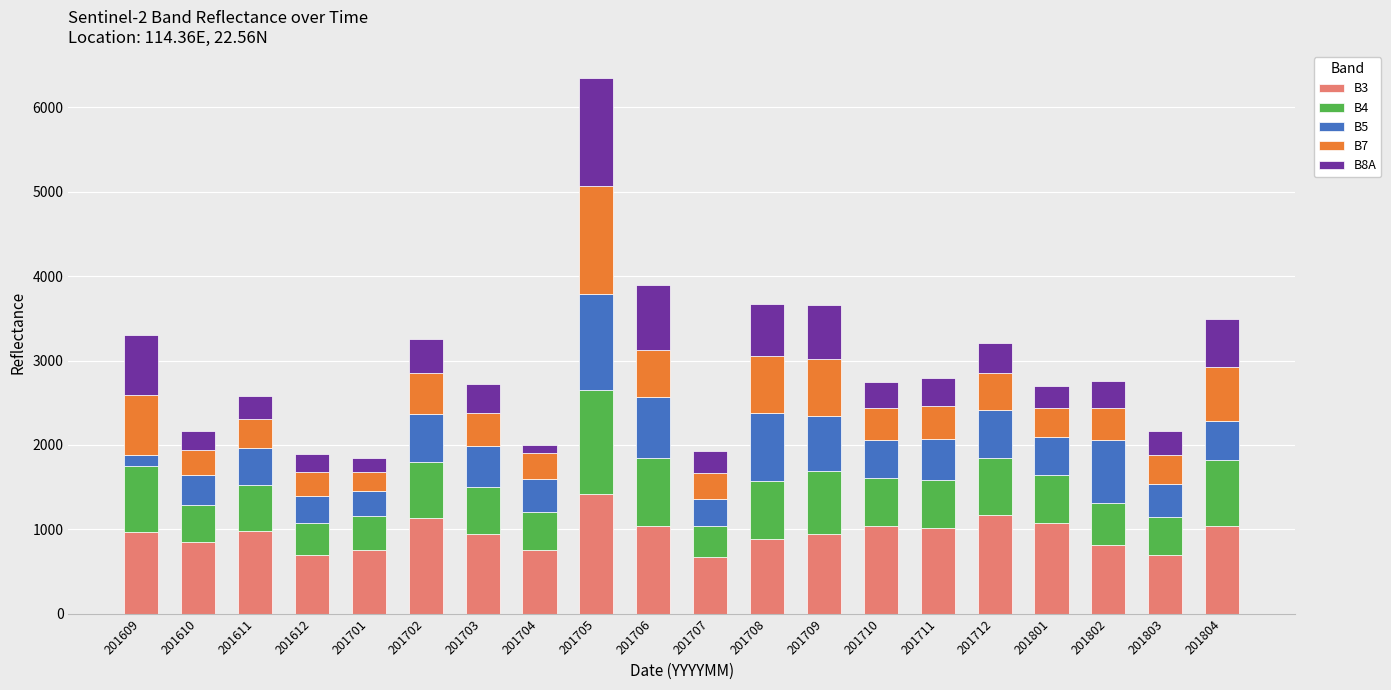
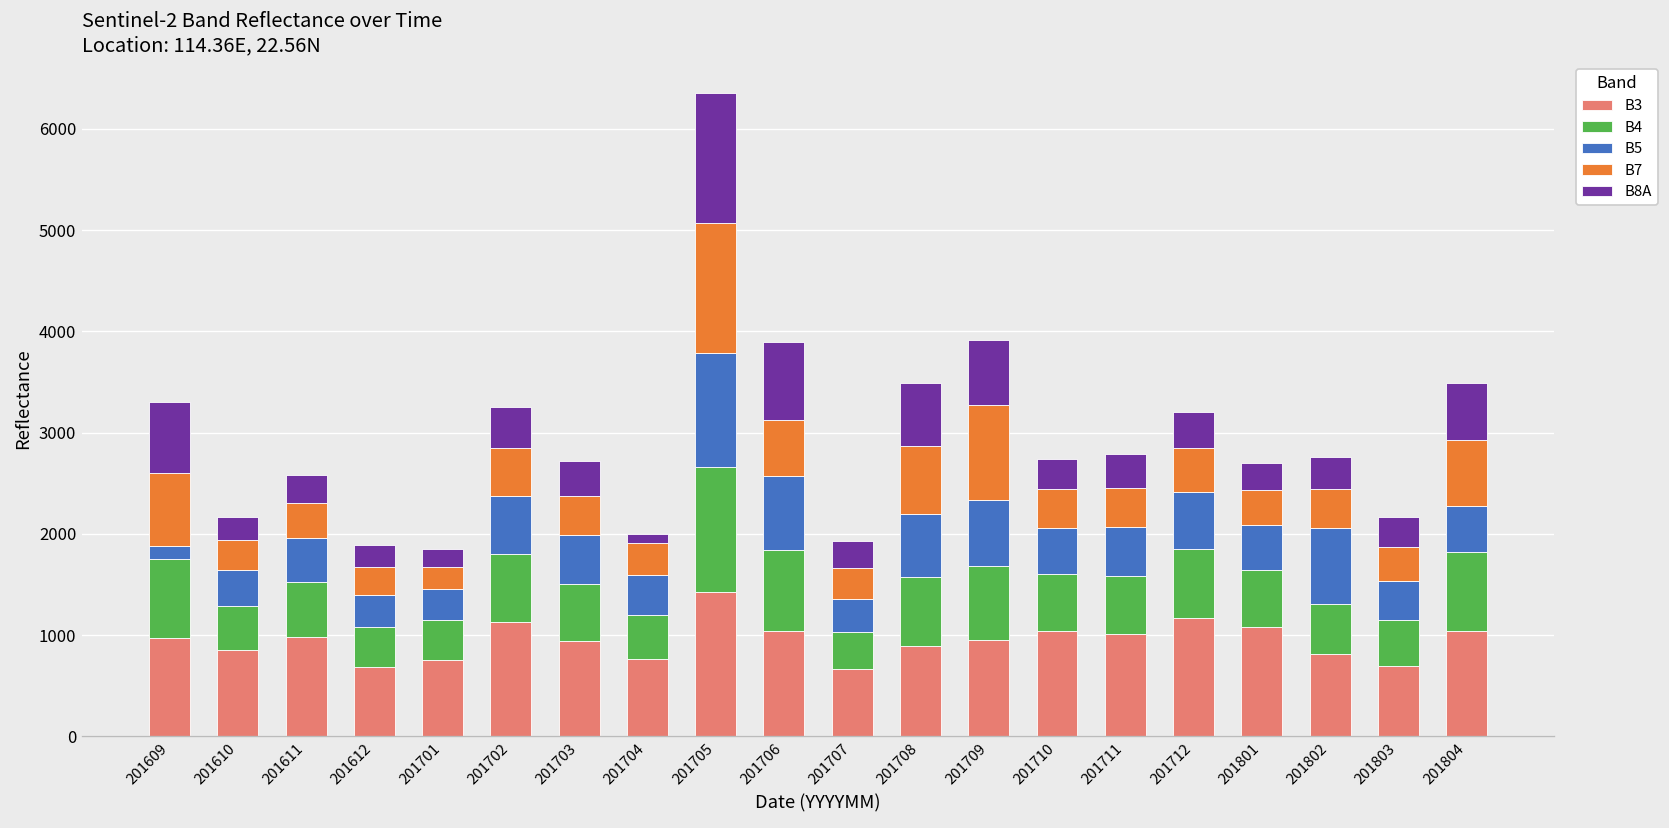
  {
    "B3": {
      "201609": 1000,
      "201610": 900,
      "201611": 1000,
      "201612": 700,
      "201701": 800,
      "201702": 1100,
      "201703": 900,
      "201704": 800,
      "201705": 1400,
      "201706": 1000,
      "201707": 700,
      "201708": 900,
      "201709": 900,
      "201710": 1000,
      "201711": 1000,
      "201712": 1200,
      "201801": 1100,
      "201802": 800,
      "201803": 700,
      "201804": 1000
    },
    "B4": {
      "201609": 800,
      "201610": 400,
      "201611": 500,
      "201612": 400,
      "201701": 400,
      "201702": 700,
      "201703": 600,
      "201704": 400,
      "201705": 1200,
      "201706": 800,
      "201707": 400,
      "201708": 700,
      "201709": 700,
      "201710": 600,
      "201711": 600,
      "201712": 700,
      "201801": 600,
      "201802": 500,
      "201803": 500,
      "201804": 800
    },
    "B5": {
      "201609": 100,
      "201610": 400,
      "201611": 400,
      "201612": 300,
      "201701": 300,
      "201702": 600,
      "201703": 500,
      "201704": 400,
      "201705": 1100,
      "201706": 700,
      "201707": 300,
-     "201708": 800,
+     "201708": 600,
      "201709": 700,
      "201710": 400,
      "201711": 500,
      "201712": 600,
      "201801": 500,
      "201802": 700,
      "201803": 400,
      "201804": 500
    },
    "B7": {
      "201609": 700,
      "201610": 300,
      "201611": 300,
      "201612": 300,
      "201701": 200,
      "201702": 500,
      "201703": 400,
      "201704": 300,
      "201705": 1300,
      "201706": 500,
      "201707": 300,
      "201708": 700,
-     "201709": 700,
+     "201709": 900,
      "201710": 400,
      "201711": 400,
      "201712": 400,
      "201801": 300,
      "201802": 400,
      "201803": 300,
      "201804": 600
    },
    "B8A": {
      "201609": 700,
      "201610": 200,
      "201611": 300,
      "201612": 200,
      "201701": 200,
      "201702": 400,
      "201703": 300,
      "201704": 100,
      "201705": 1300,
      "201706": 800,
      "201707": 300,
      "201708": 600,
      "201709": 600,
      "201710": 300,
      "201711": 300,
      "201712": 400,
      "201801": 300,
      "201802": 300,
      "201803": 300,
      "201804": 600
    }
  }
